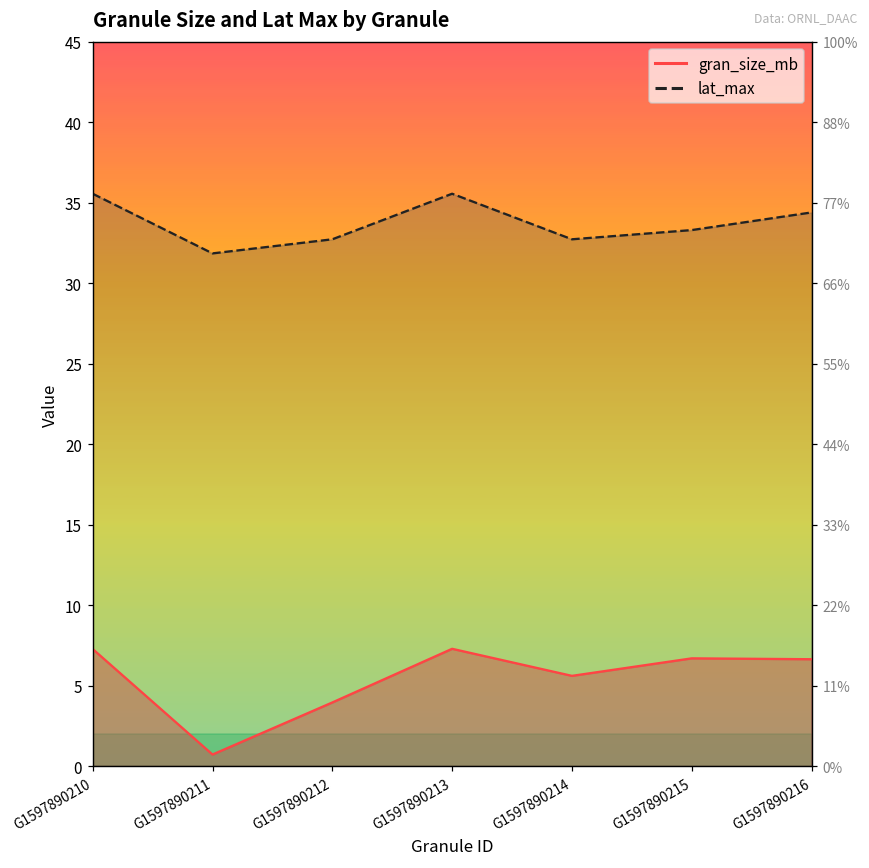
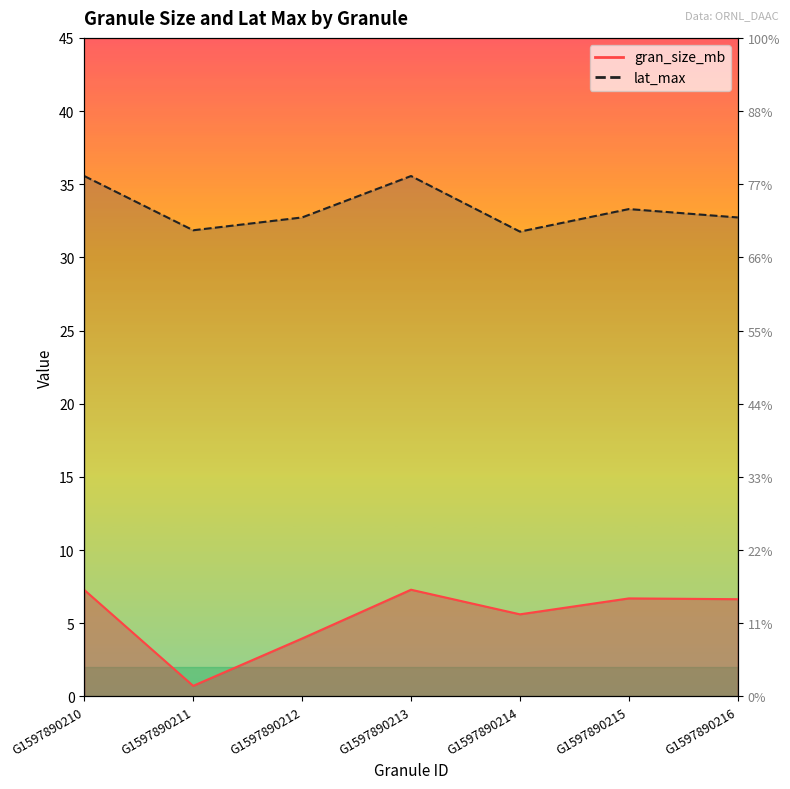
  {
    "gran_size_mb": {
      "G1597890210": 7.3,
      "G1597890211": 0.7,
      "G1597890212": 4.0,
      "G1597890213": 7.3,
      "G1597890214": 5.6,
      "G1597890215": 6.7,
      "G1597890216": 6.6
    },
    "lat_max": {
      "G1597890210": 35.6,
      "G1597890211": 31.9,
      "G1597890212": 32.7,
      "G1597890213": 35.6,
-     "G1597890214": 32.7,
+     "G1597890214": 31.8,
      "G1597890215": 33.3,
-     "G1597890216": 34.4
+     "G1597890216": 32.7
    }
  }
